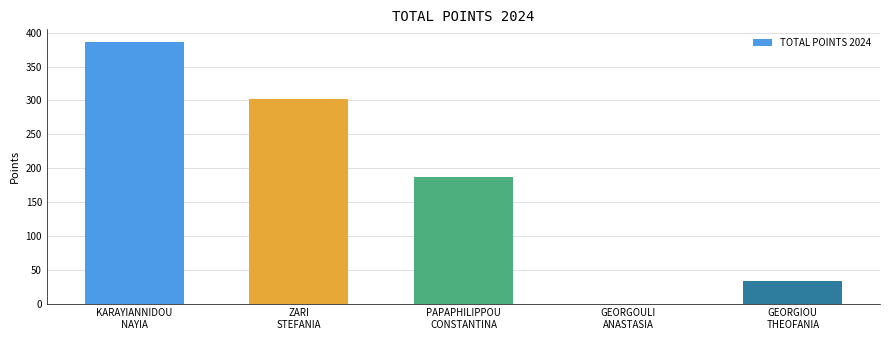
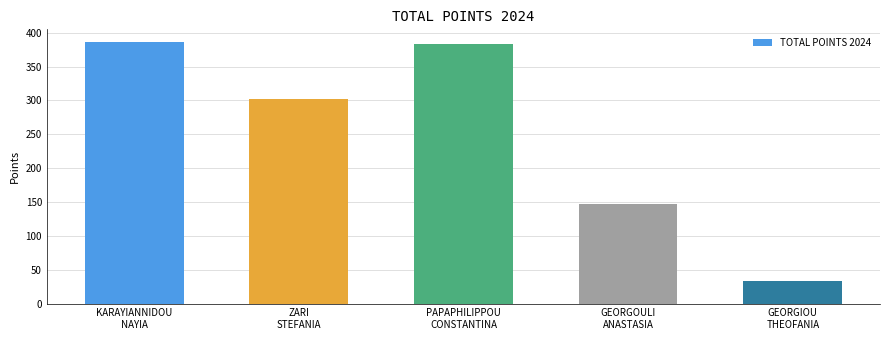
  {
    "KARAYIANNIDOU NAYIA": 390,
    "ZARI STEFANIA": 300,
-   "PAPAPHILIPPOU CONSTANTINA": 190,
-   "GEORGOULI ANASTASIA": 0,
+   "PAPAPHILIPPOU CONSTANTINA": 380,
+   "GEORGOULI ANASTASIA": 150,
    "GEORGIOU THEOFANIA": 30
  }
